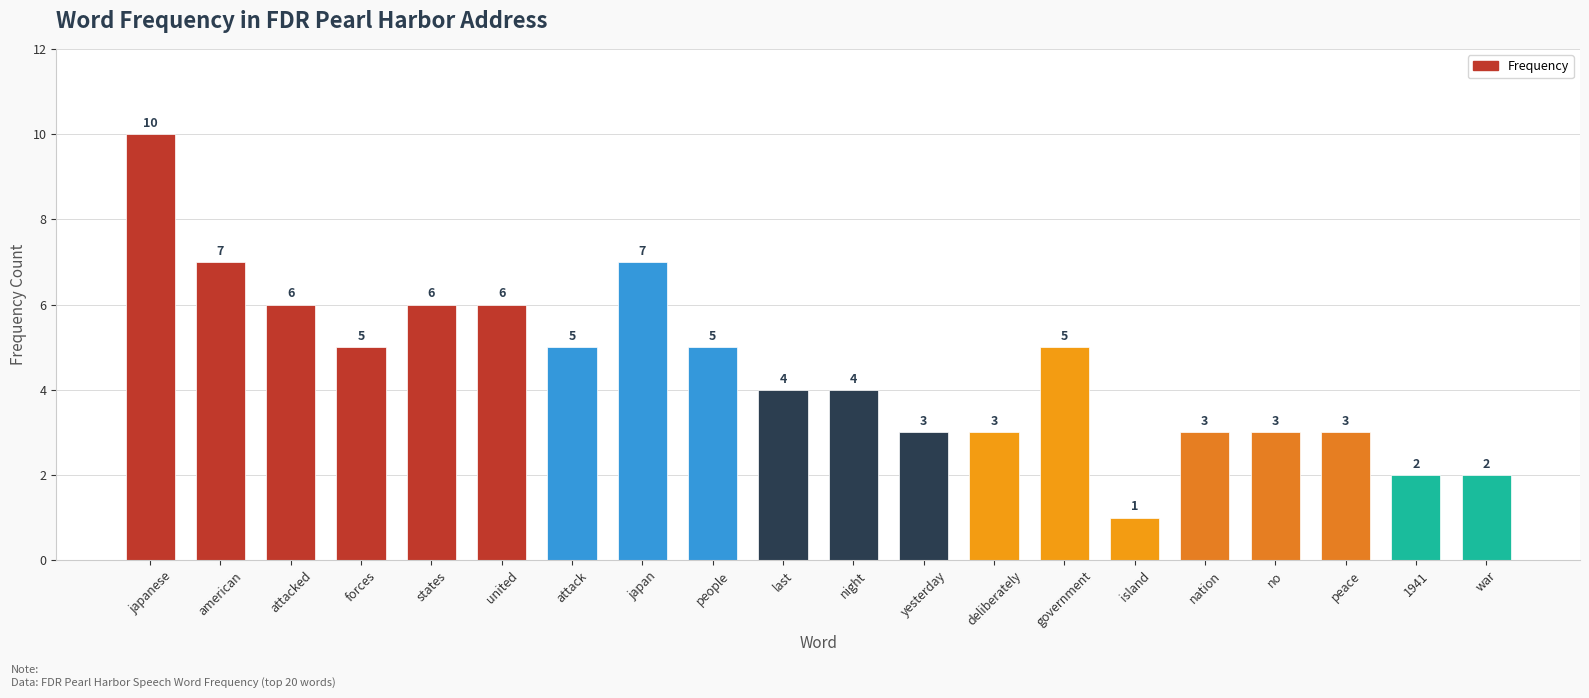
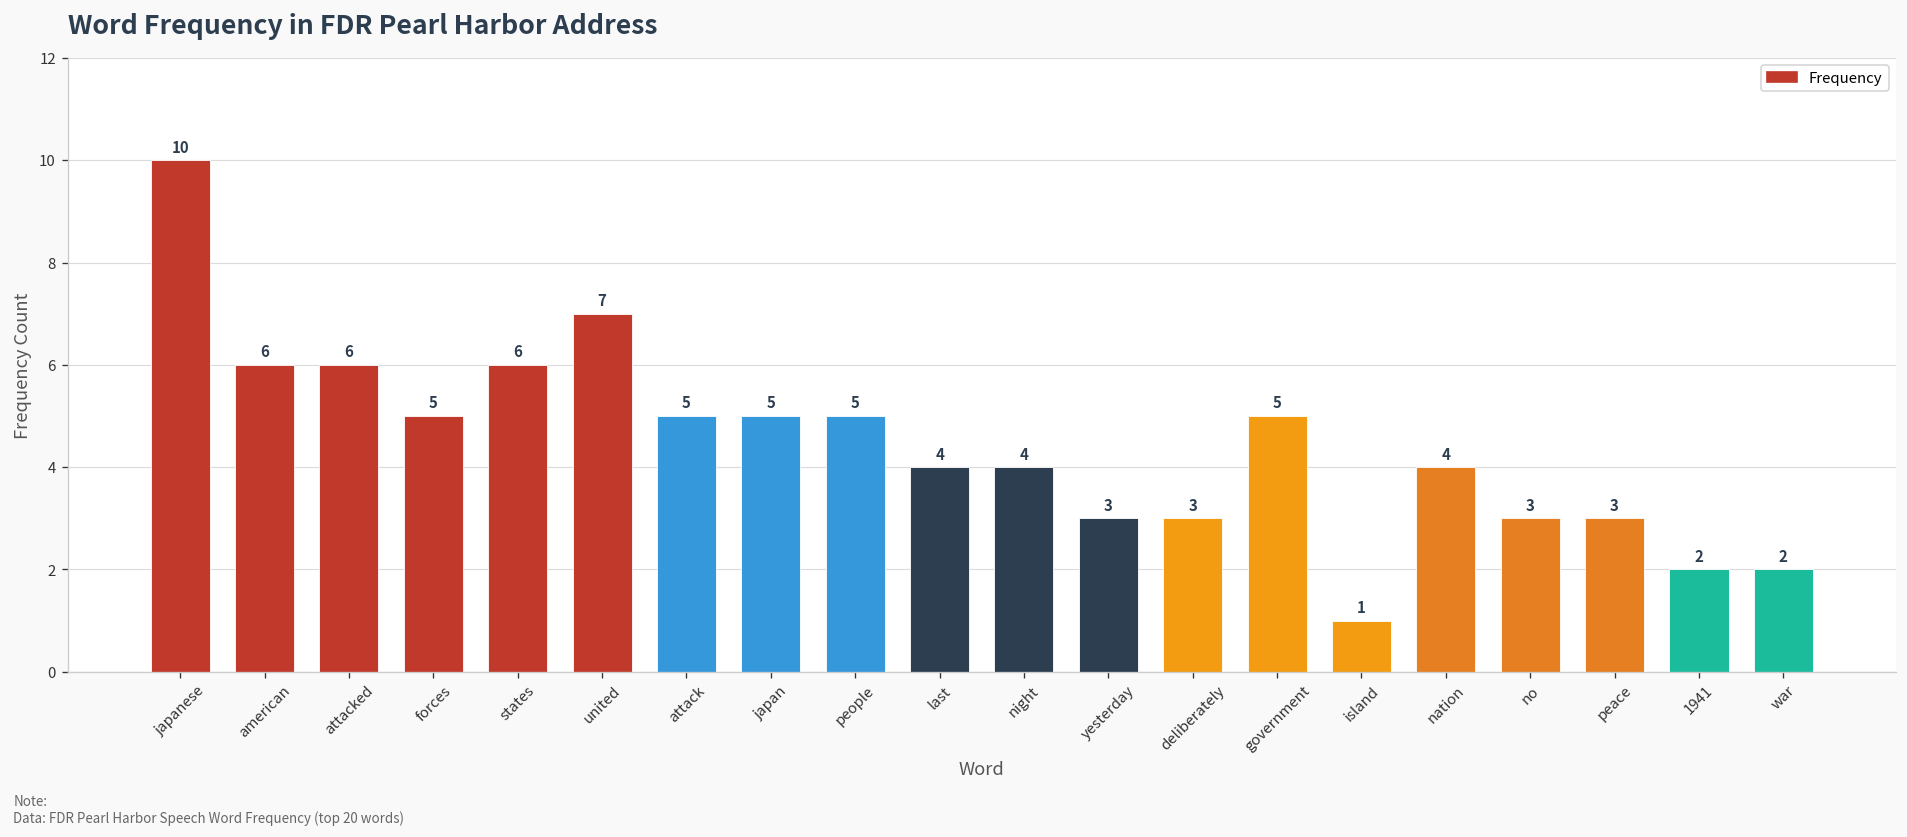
  {
    "japanese": 10,
-   "american": 7,
+   "american": 6,
    "attacked": 6,
    "forces": 5,
    "states": 6,
-   "united": 6,
+   "united": 7,
    "attack": 5,
-   "japan": 7,
+   "japan": 5,
    "people": 5,
    "last": 4,
    "night": 4,
    "yesterday": 3,
    "deliberately": 3,
    "government": 5,
    "island": 1,
-   "nation": 3,
+   "nation": 4,
    "no": 3,
    "peace": 3,
    "1941": 2,
    "war": 2
  }
